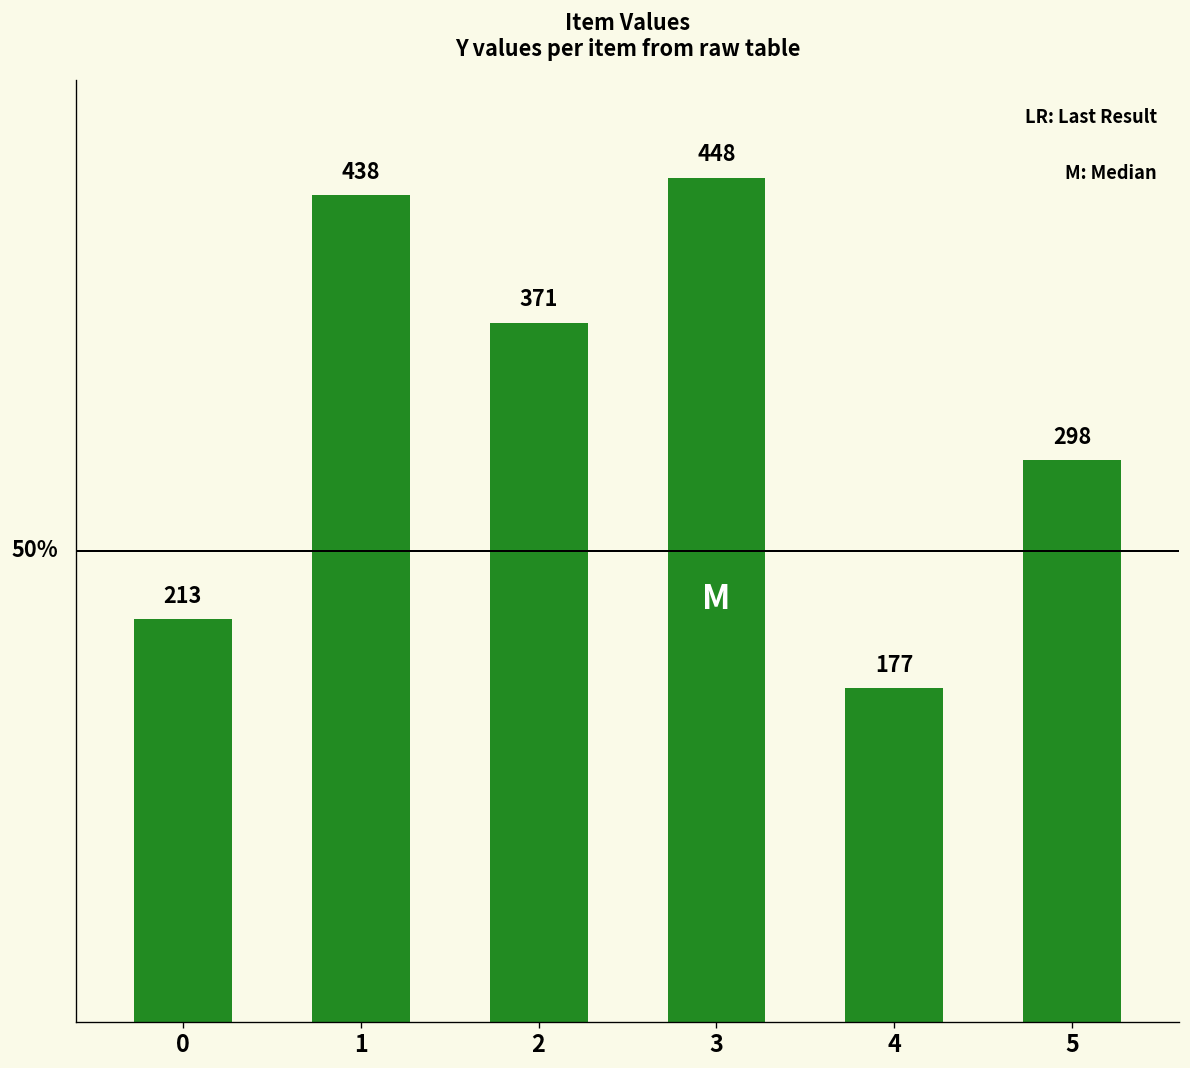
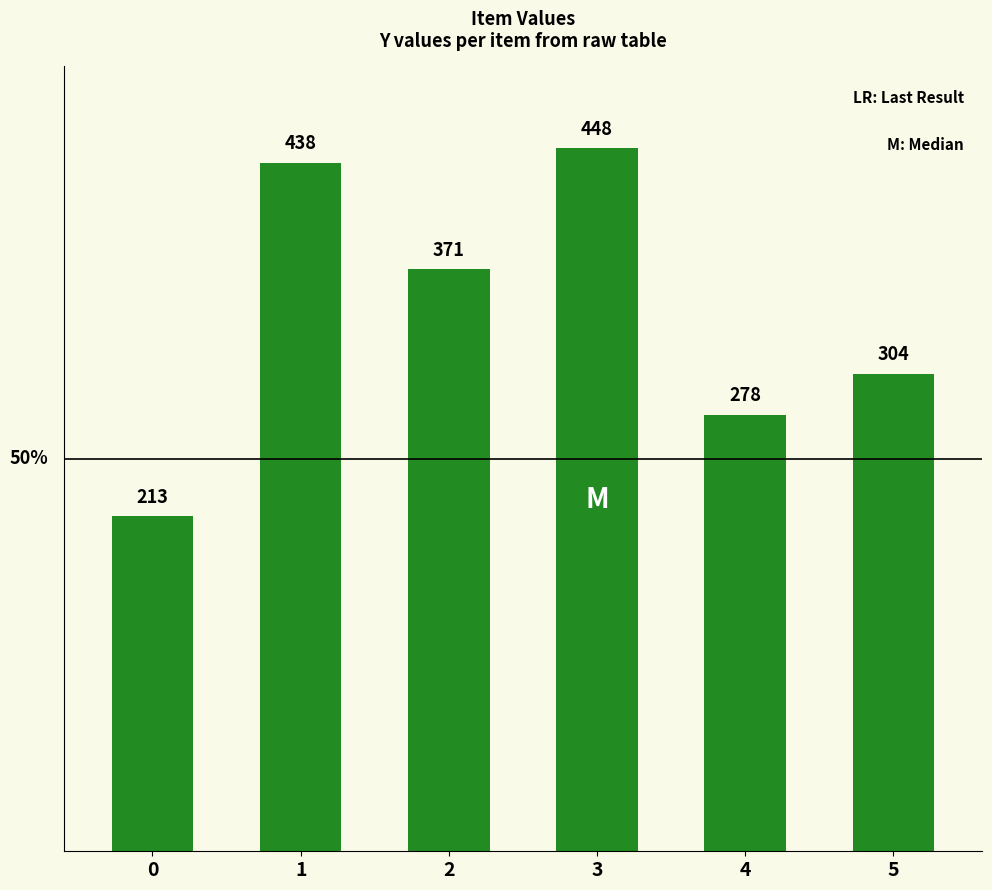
  {
    "2": 371,
    "3": 448,
-   "4": 177,
-   "5": 298
+   "4": 278,
+   "5": 304
  }
